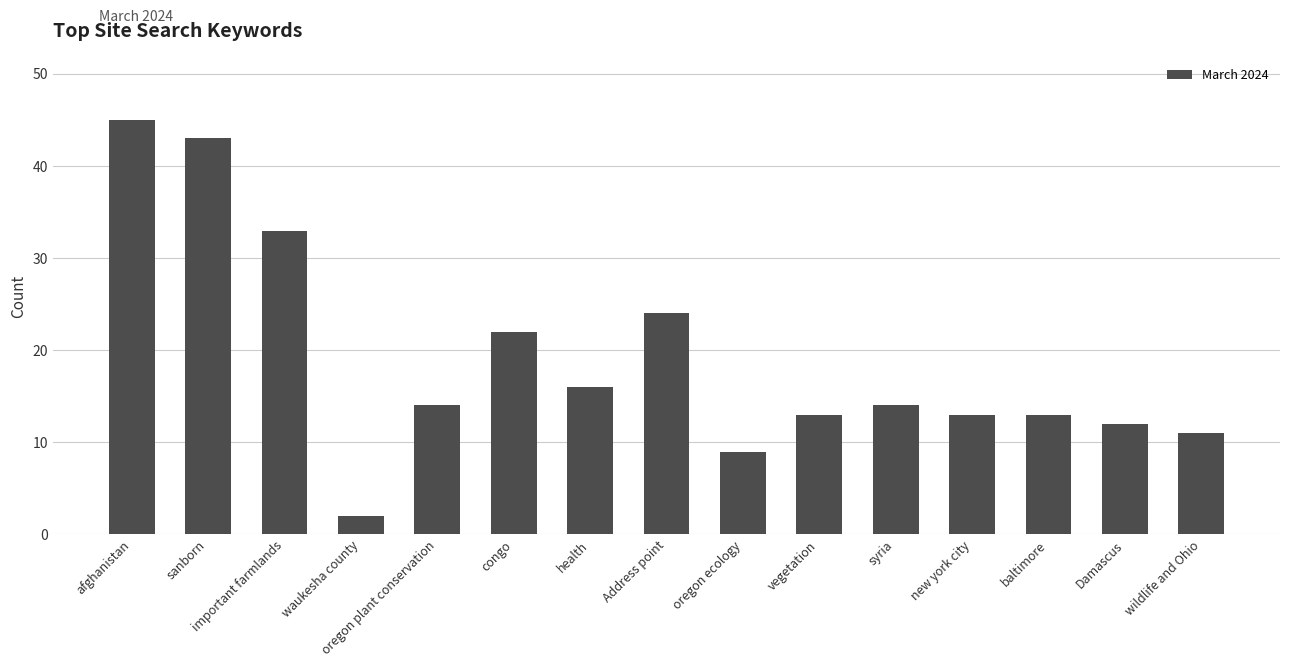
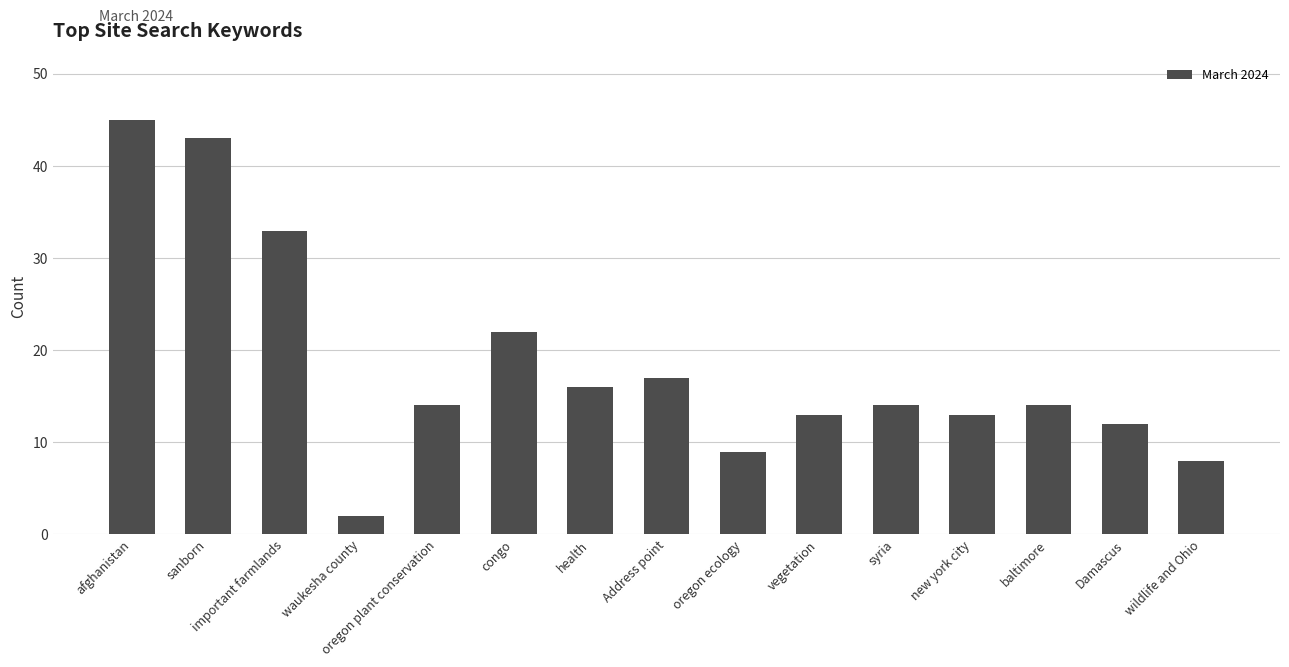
  {
    "afghanistan": 45,
    "sanborn": 43,
    "important farmlands": 33,
    "waukesha county": 2,
    "oregon plant conservation": 14,
    "congo": 22,
    "health": 16,
-   "Address point": 24,
+   "Address point": 17,
    "oregon ecology": 9,
    "vegetation": 13,
    "syria": 14,
    "new york city": 13,
-   "baltimore": 13,
+   "baltimore": 14,
    "Damascus": 12,
-   "wildlife and Ohio": 11
+   "wildlife and Ohio": 8
  }
